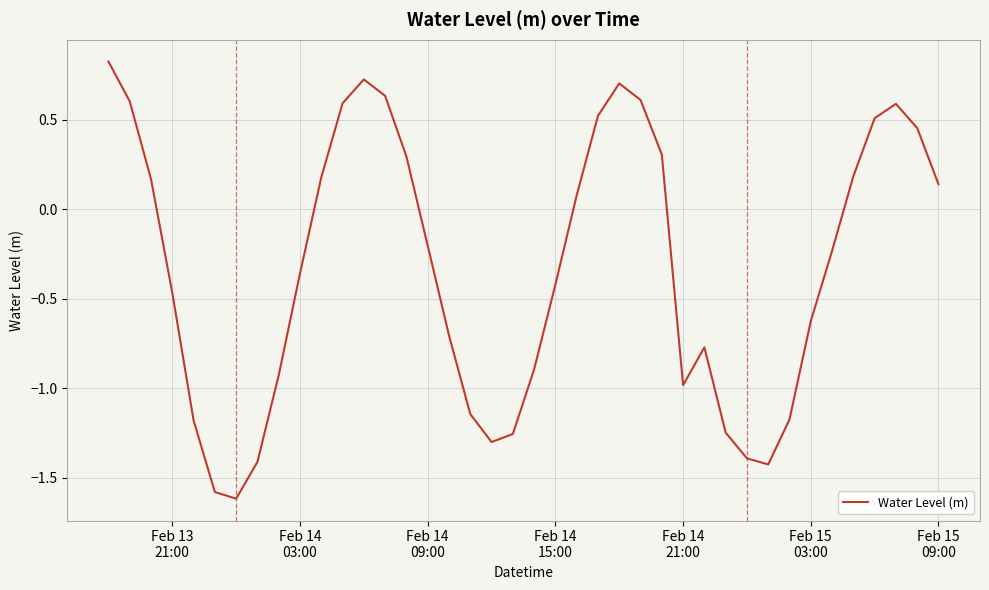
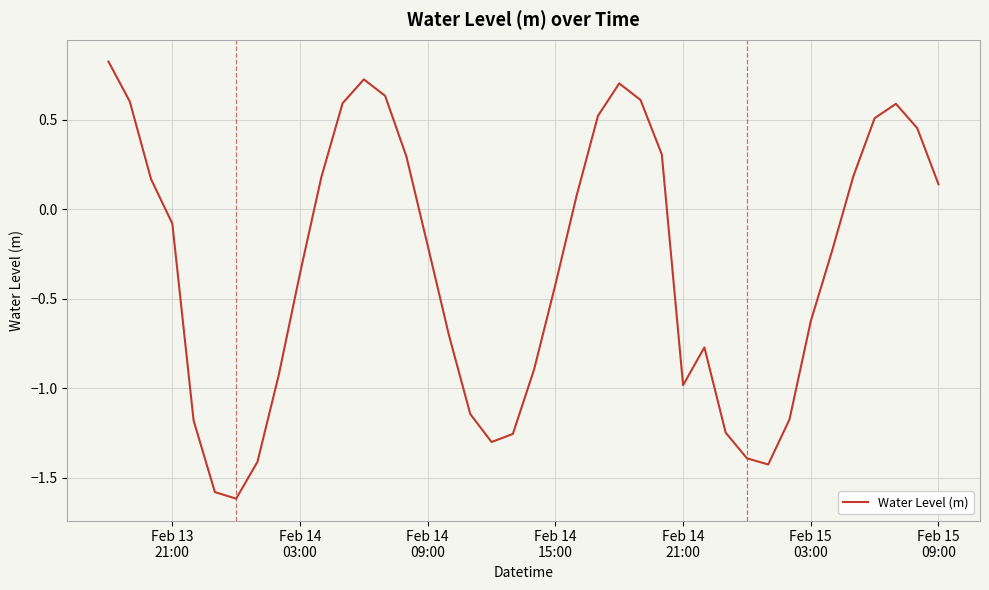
  {
-   "Feb 13 21:00": -0.47,
+   "Feb 13 21:00": -0.08,
    "Feb 14 03:00": -0.36,
    "Feb 14 09:00": -0.20,
    "Feb 14 15:00": -0.42,
    "Feb 14 21:00": -0.98,
    "Feb 15 03:00": -0.62,
    "Feb 15 09:00": 0.14
  }
